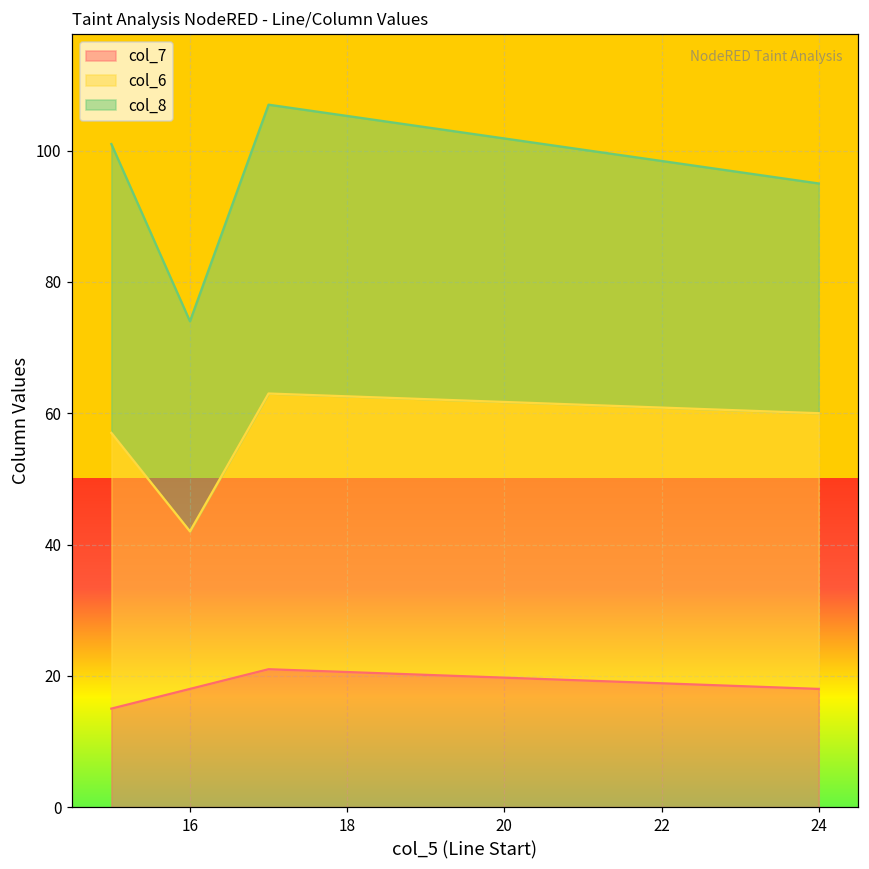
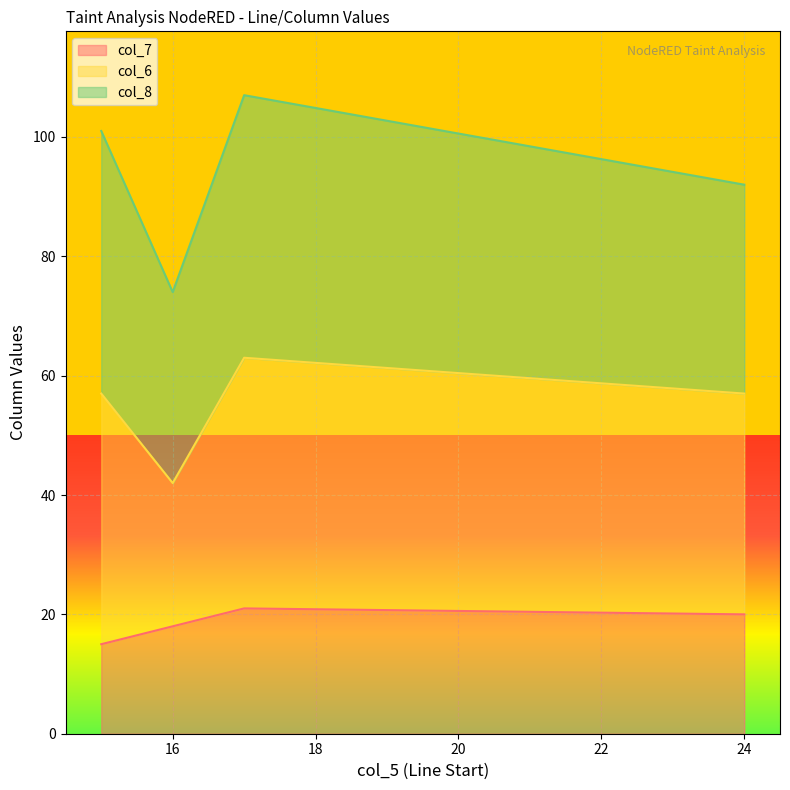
  {
    "col_7": {
      "16": 18,
-     "24": 18
+     "24": 20
    },
    "col_6": {
      "16": 24,
-     "24": 42
+     "24": 37
    },
    "col_8": {
      "16": 32,
      "24": 35
    }
  }
